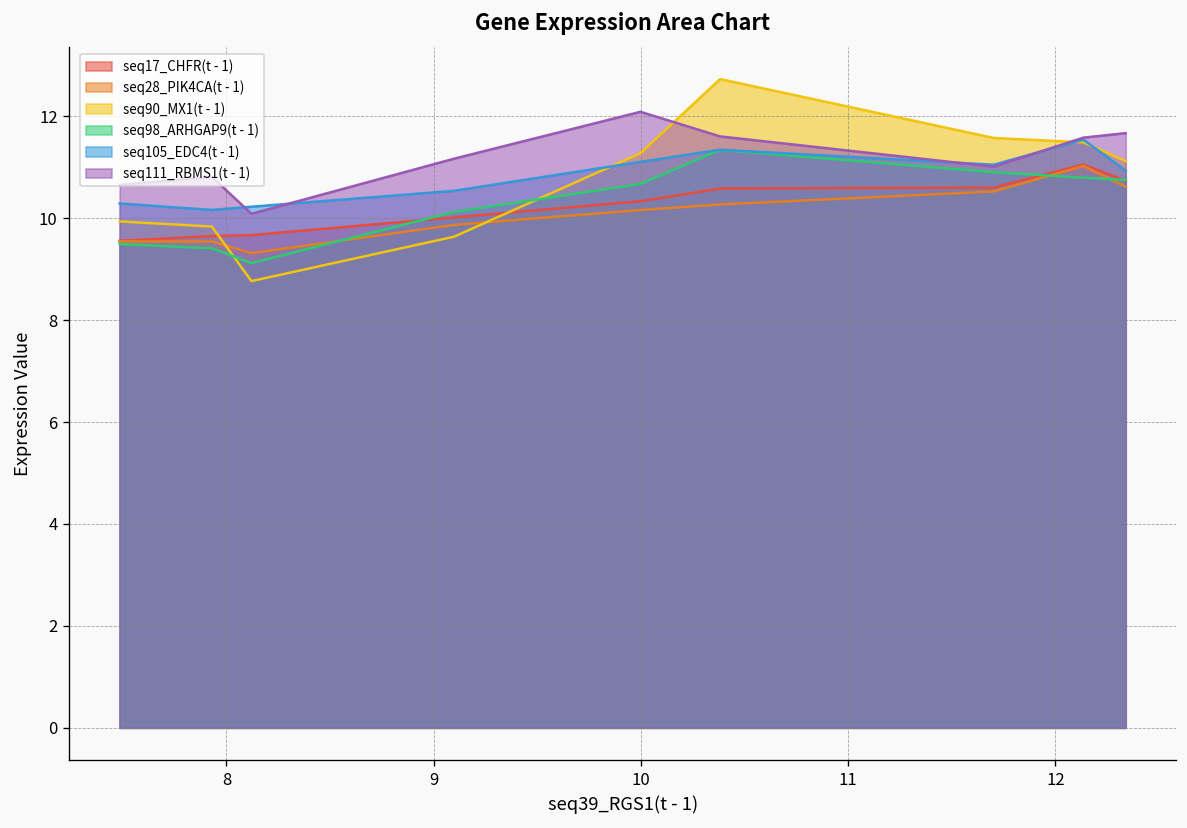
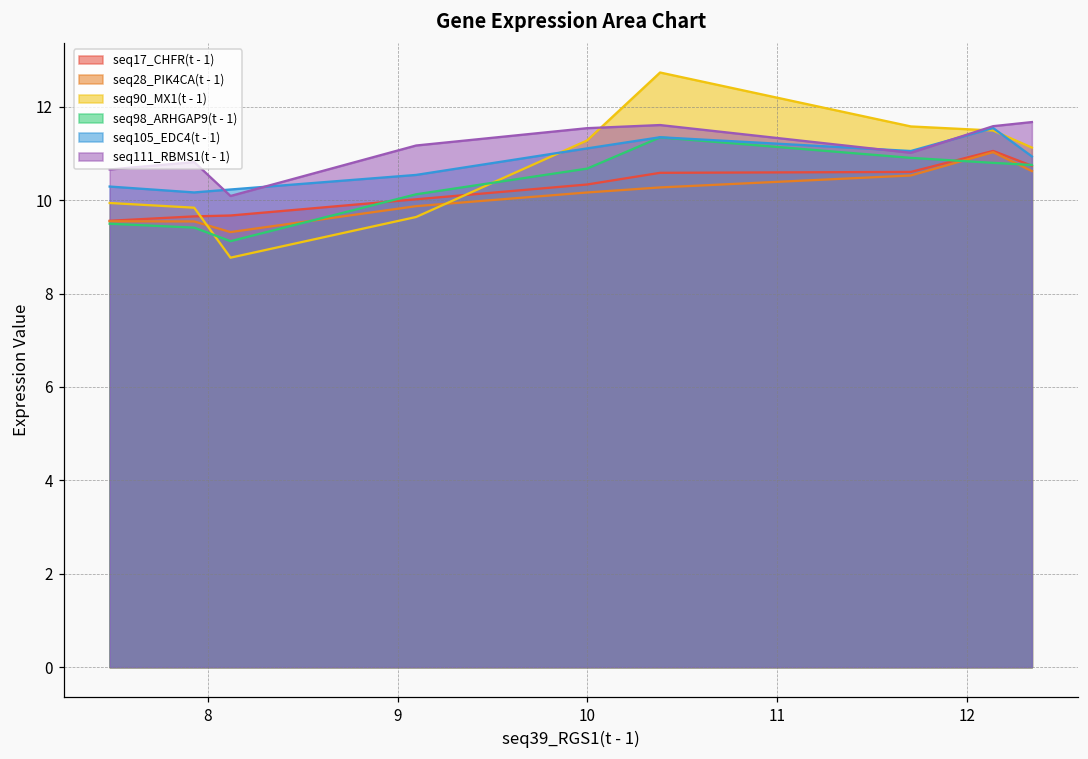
  {
    "seq90_MX1(t - 1)": {
      "10": 11.3
    },
    "seq98_ARHGAP9(t - 1)": {
      "10": 10.7
    },
    "seq105_EDC4(t - 1)": {
      "10": 11.1
    },
    "seq111_RBMS1(t - 1)": {
-     "10": 12.1
+     "10": 11.5
    }
  }
